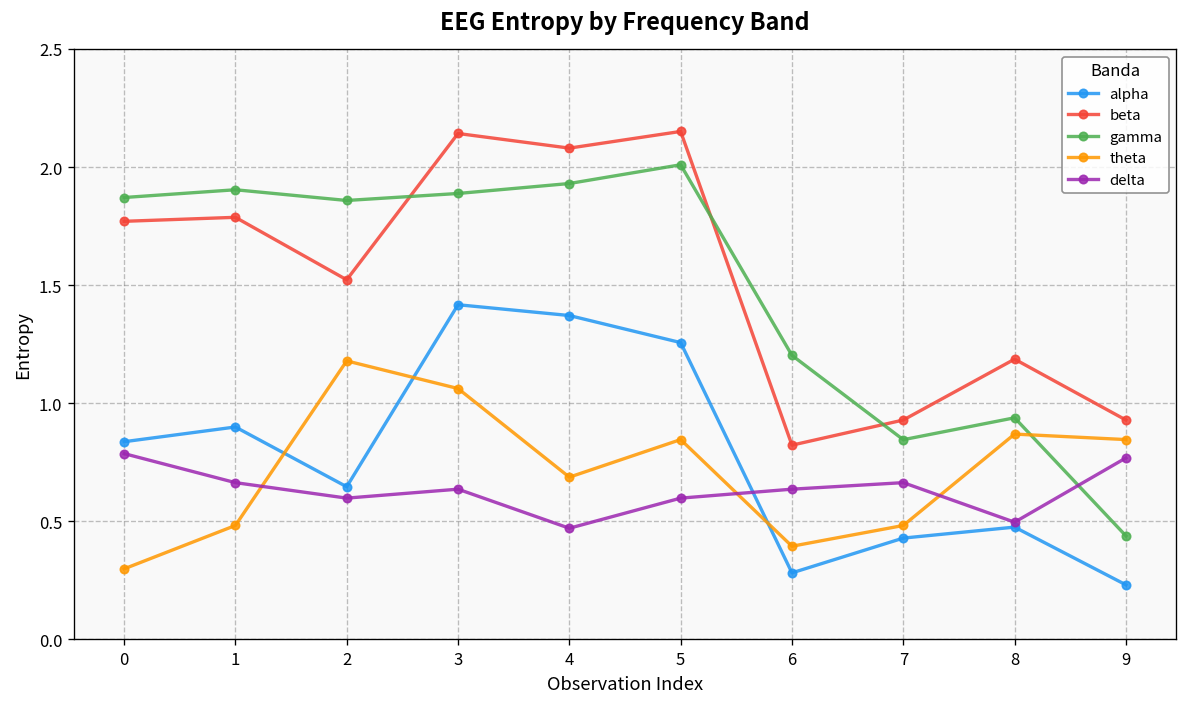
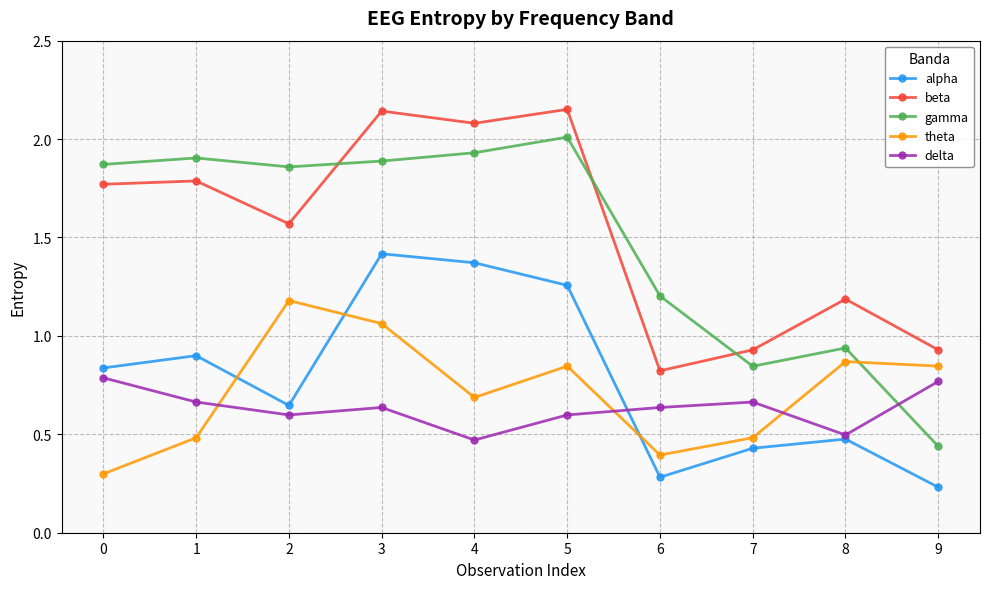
  {
    "alpha": {
      "0": 0.84,
      "1": 0.90,
      "2": 0.65,
      "3": 1.42,
      "4": 1.37,
      "5": 1.26,
      "6": 0.28,
      "7": 0.43,
      "8": 0.48,
      "9": 0.23
    },
    "beta": {
      "0": 1.77,
      "1": 1.79,
-     "2": 1.52,
+     "2": 1.57,
      "3": 2.14,
      "4": 2.08,
      "5": 2.15,
      "6": 0.82,
      "7": 0.93,
      "8": 1.19,
      "9": 0.93
    },
    "gamma": {
      "0": 1.87,
      "1": 1.90,
      "2": 1.86,
      "3": 1.89,
      "4": 1.93,
      "5": 2.01,
      "6": 1.20,
      "7": 0.85,
      "8": 0.94,
      "9": 0.44
    },
    "theta": {
      "0": 0.30,
      "1": 0.48,
      "2": 1.18,
      "3": 1.06,
      "4": 0.69,
      "5": 0.85,
      "6": 0.39,
      "7": 0.48,
      "8": 0.87,
      "9": 0.85
    },
    "delta": {
      "0": 0.79,
      "1": 0.66,
      "2": 0.60,
      "3": 0.64,
      "4": 0.47,
      "5": 0.60,
      "6": 0.64,
      "7": 0.66,
      "8": 0.50,
      "9": 0.77
    }
  }
